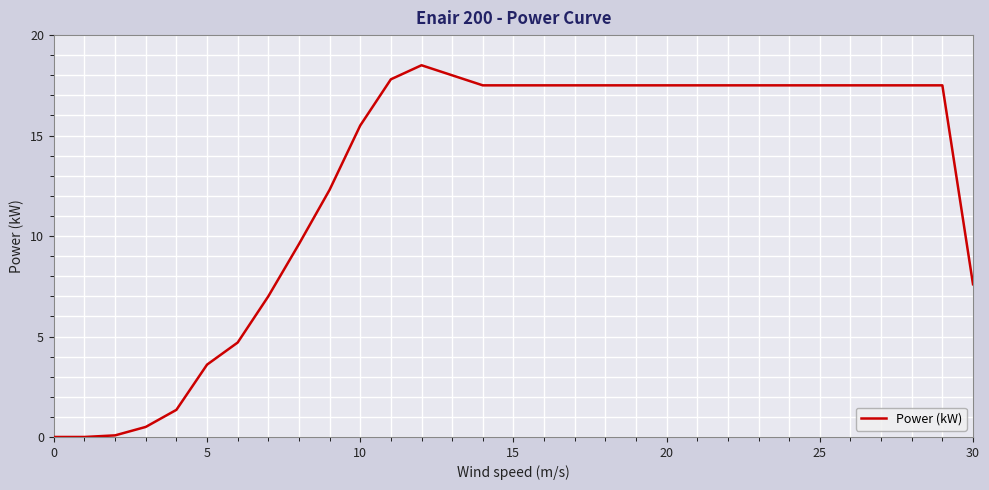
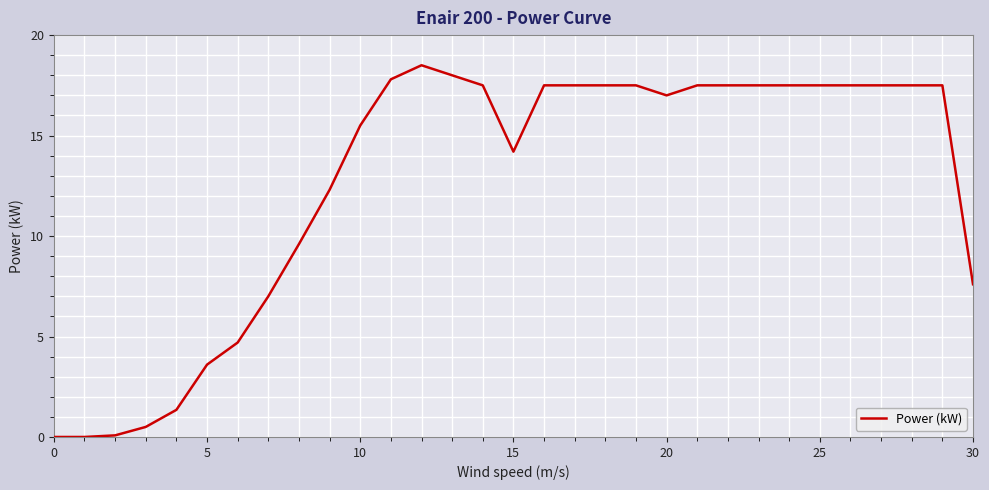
  {
    "0": 0.0,
    "5": 3.6,
    "10": 15.5,
-   "15": 17.5,
-   "20": 17.5,
+   "15": 14.2,
+   "20": 17.0,
    "25": 17.5,
    "30": 7.6
  }
